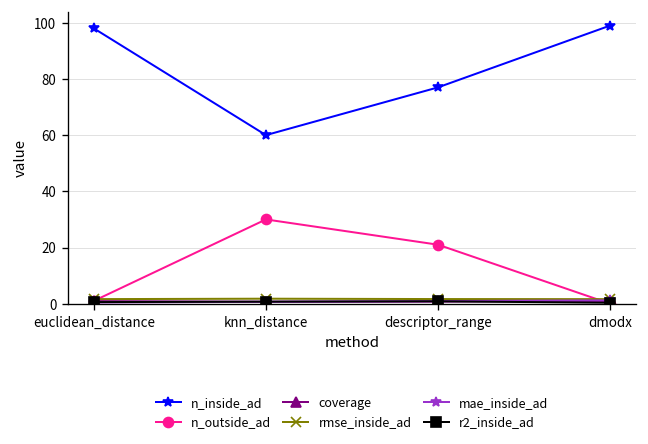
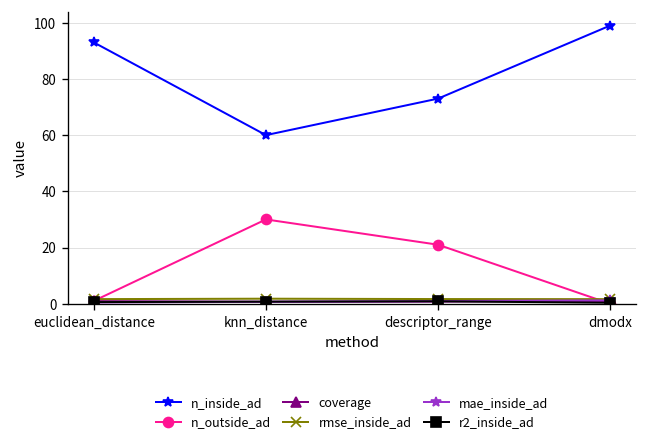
  {
    "n_inside_ad": {
-     "euclidean_distance": 98,
+     "euclidean_distance": 93,
      "knn_distance": 60,
-     "descriptor_range": 77,
+     "descriptor_range": 73,
      "dmodx": 99
    },
    "n_outside_ad": {
      "knn_distance": 30,
      "descriptor_range": 21
    }
  }
